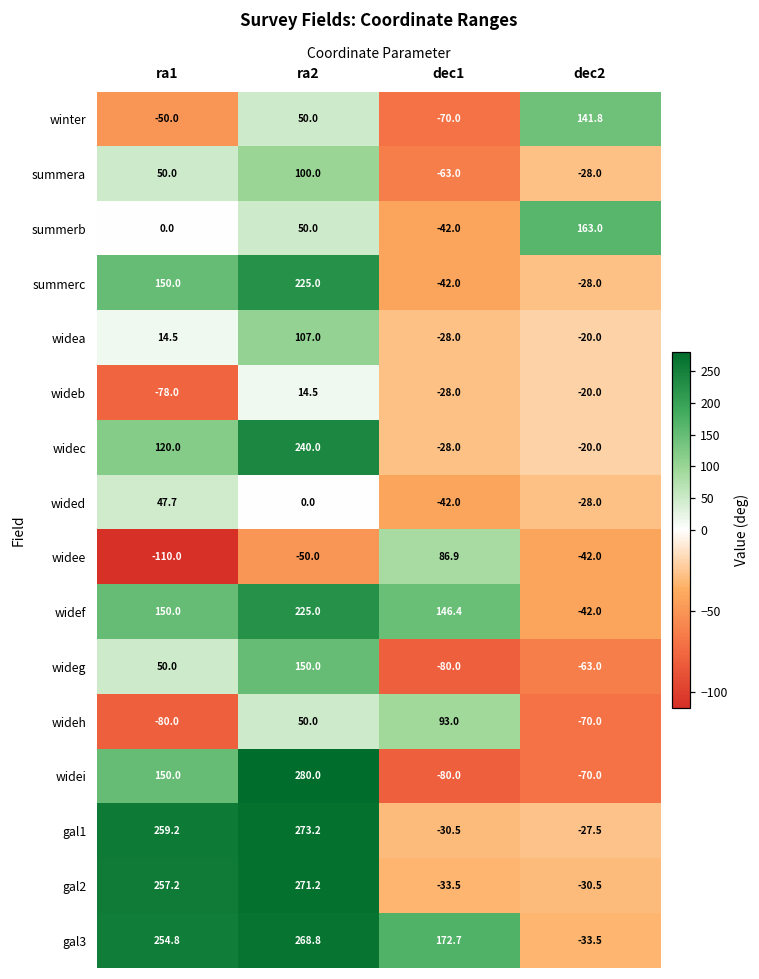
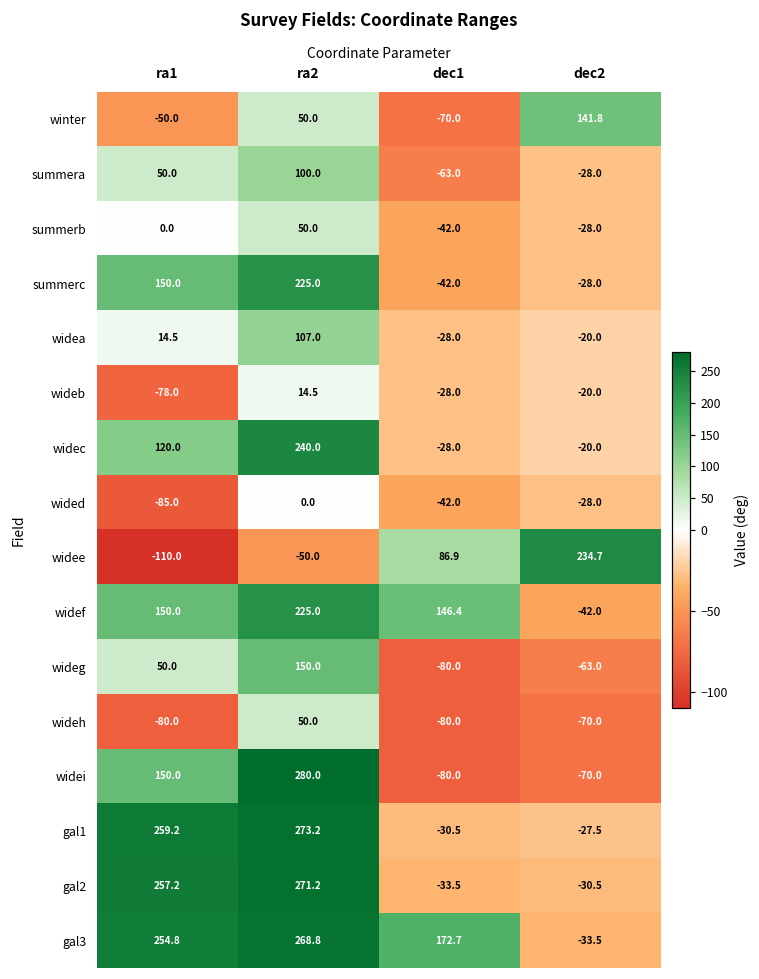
  {
    "winter": {
      "ra1": -50.0,
      "ra2": 50.0,
      "dec1": -70.0,
      "dec2": 141.8
    },
    "summera": {
      "ra1": 50.0,
      "ra2": 100.0,
      "dec1": -63.0,
      "dec2": -28.0
    },
    "summerb": {
      "ra1": 0.0,
      "ra2": 50.0,
      "dec1": -42.0,
-     "dec2": 163.0
+     "dec2": -28.0
    },
    "summerc": {
      "ra1": 150.0,
      "ra2": 225.0,
      "dec1": -42.0,
      "dec2": -28.0
    },
    "widea": {
      "ra1": 14.5,
      "ra2": 107.0,
      "dec1": -28.0,
      "dec2": -20.0
    },
    "wideb": {
      "ra1": -78.0,
      "ra2": 14.5,
      "dec1": -28.0,
      "dec2": -20.0
    },
    "widec": {
      "ra1": 120.0,
      "ra2": 240.0,
      "dec1": -28.0,
      "dec2": -20.0
    },
    "wided": {
-     "ra1": 47.7,
+     "ra1": -85.0,
      "ra2": 0.0,
      "dec1": -42.0,
      "dec2": -28.0
    },
    "widee": {
      "ra1": -110.0,
      "ra2": -50.0,
      "dec1": 86.9,
-     "dec2": -42.0
+     "dec2": 234.7
    },
    "widef": {
      "ra1": 150.0,
      "ra2": 225.0,
      "dec1": 146.4,
      "dec2": -42.0
    },
    "wideg": {
      "ra1": 50.0,
      "ra2": 150.0,
      "dec1": -80.0,
      "dec2": -63.0
    },
    "wideh": {
      "ra1": -80.0,
      "ra2": 50.0,
-     "dec1": 93.0,
+     "dec1": -80.0,
      "dec2": -70.0
    },
    "widei": {
      "ra1": 150.0,
      "ra2": 280.0,
      "dec1": -80.0,
      "dec2": -70.0
    },
    "gal1": {
      "ra1": 259.2,
      "ra2": 273.2,
      "dec1": -30.5,
      "dec2": -27.5
    },
    "gal2": {
      "ra1": 257.2,
      "ra2": 271.2,
      "dec1": -33.5,
      "dec2": -30.5
    },
    "gal3": {
      "ra1": 254.8,
      "ra2": 268.8,
      "dec1": 172.7,
      "dec2": -33.5
    }
  }
